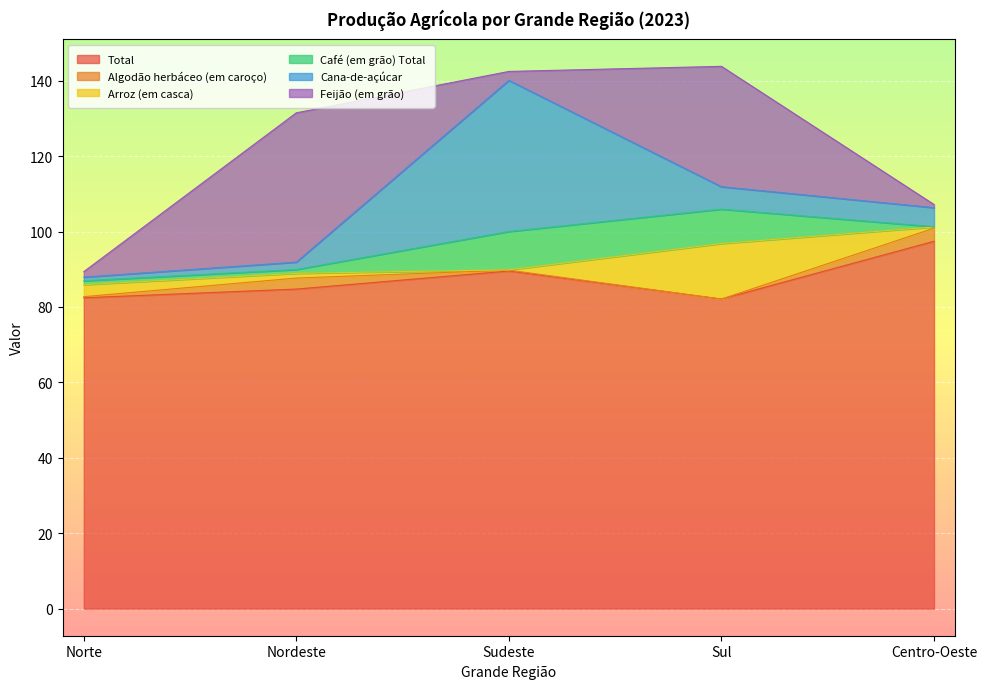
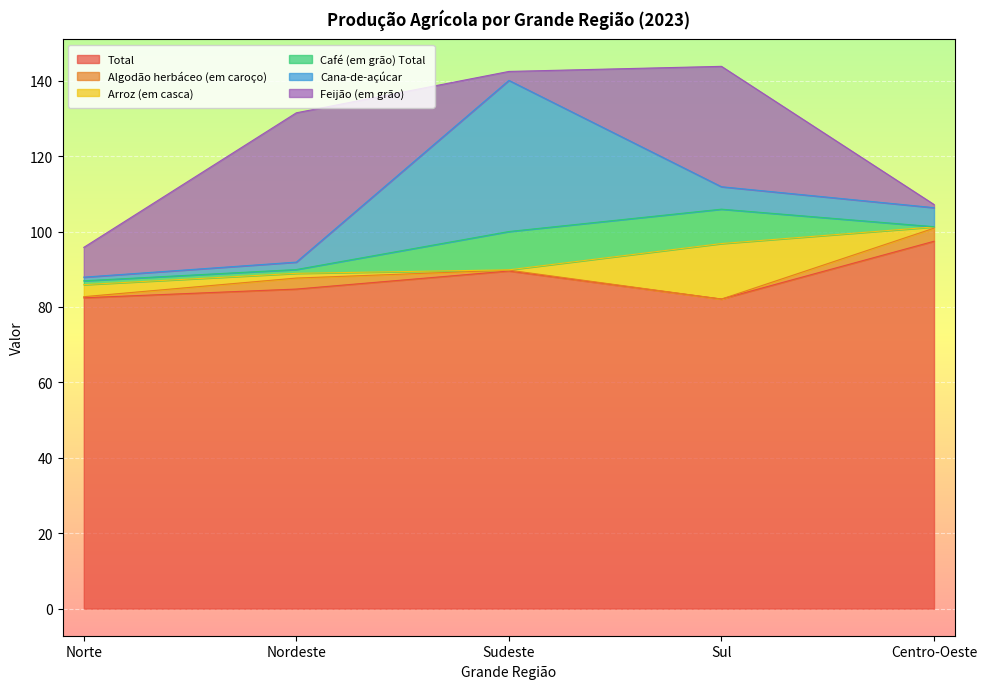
  {
    "Arroz (em casca)": {
      "Norte": 3,
      "Nordeste": 1,
      "Sul": 15
    },
    "Café (em grão) Total": {
      "Norte": 1,
      "Nordeste": 1,
      "Sudeste": 10,
      "Sul": 9
    },
    "Cana-de-açúcar": {
      "Norte": 1,
      "Nordeste": 2,
      "Sudeste": 40,
      "Sul": 6,
      "Centro-Oeste": 5
    },
    "Feijão (em grão)": {
-     "Norte": 1,
+     "Norte": 8,
      "Nordeste": 40,
      "Sudeste": 2,
      "Sul": 32,
      "Centro-Oeste": 1
    }
  }
